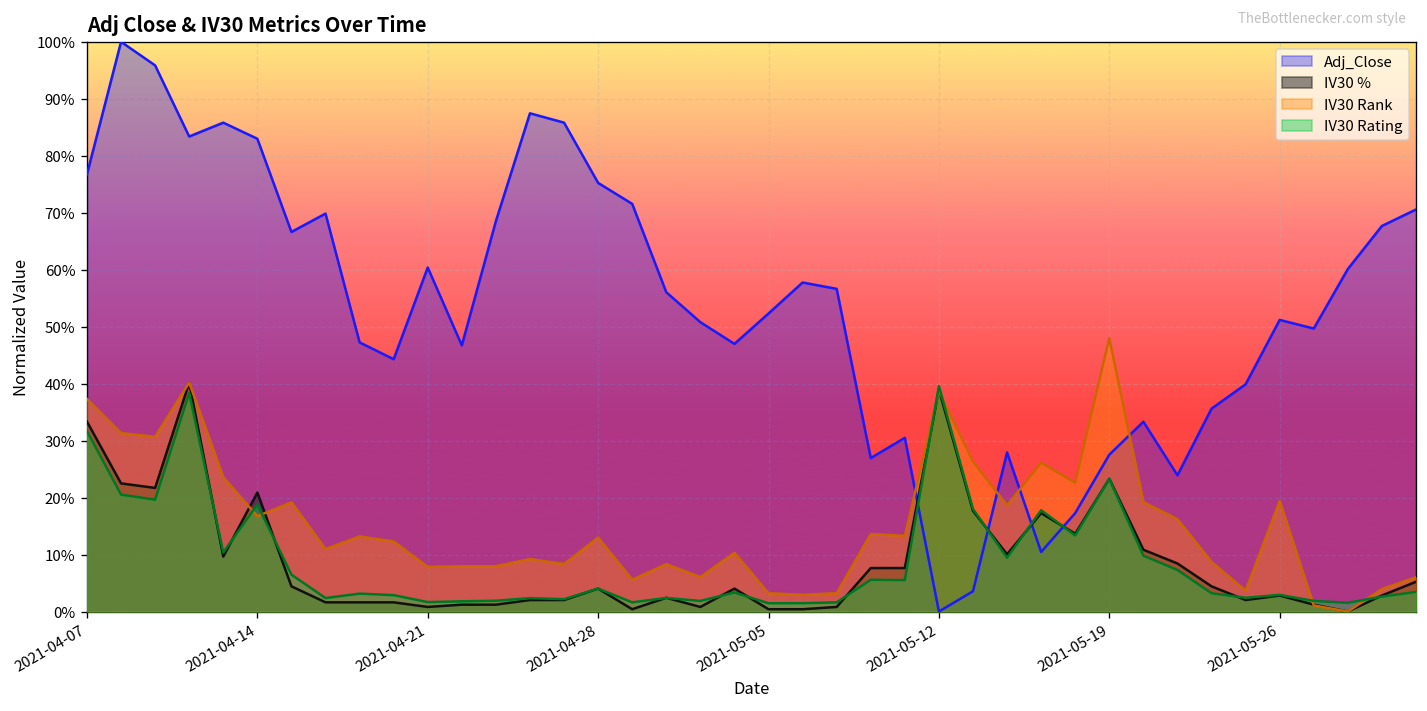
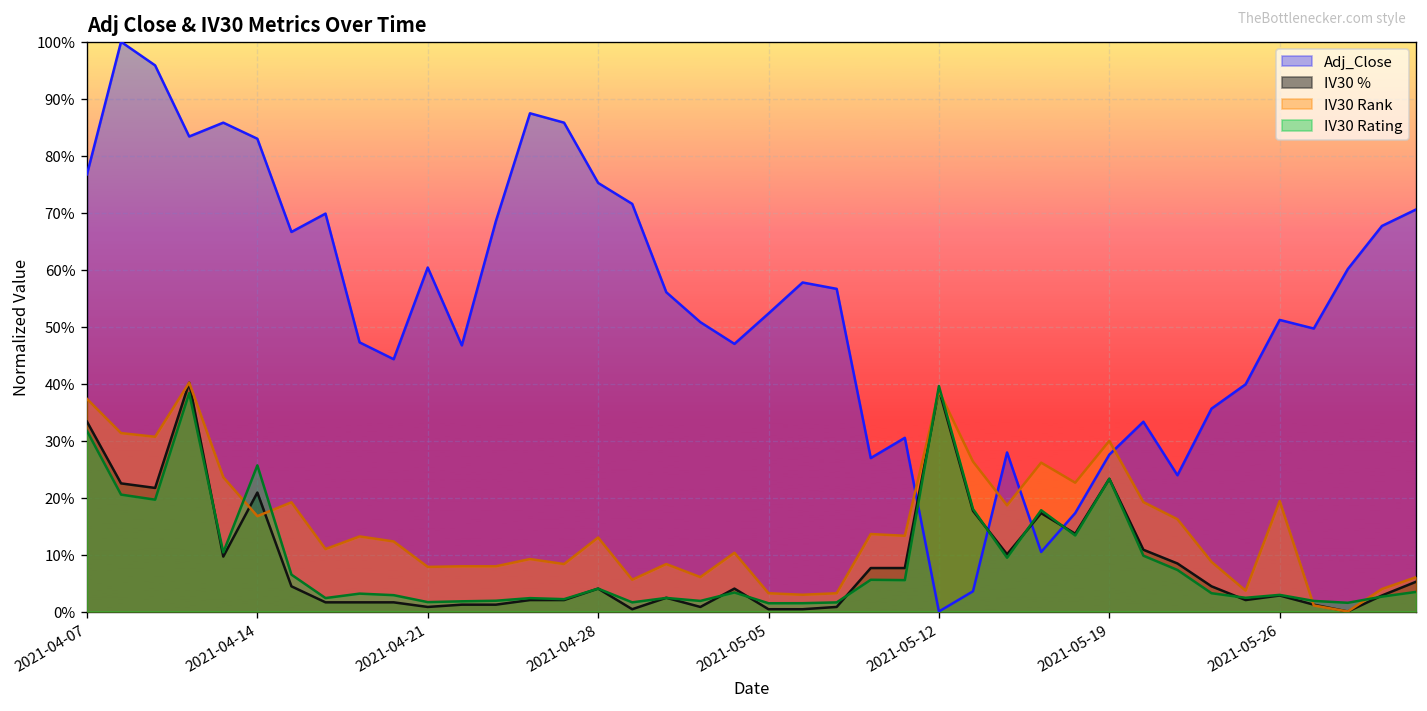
  {
    "Adj_Close": {
      "2021-04-07": "77%",
      "2021-04-14": "83%",
      "2021-04-21": "60%",
      "2021-04-28": "75%",
      "2021-05-05": "52%",
      "2021-05-12": "0%",
      "2021-05-19": "28%",
      "2021-05-26": "51%"
    },
    "IV30 %": {
      "2021-04-07": "33%",
      "2021-04-14": "21%",
      "2021-04-21": "1%",
      "2021-05-05": "0%"
    },
    "IV30 Rank": {
      "2021-04-07": "37%",
      "2021-04-14": "17%",
      "2021-04-21": "8%",
      "2021-04-28": "13%",
      "2021-05-05": "3%",
-     "2021-05-19": "48%",
+     "2021-05-19": "30%",
      "2021-05-26": "19%"
    },
    "IV30 Rating": {
      "2021-04-07": "32%",
-     "2021-04-14": "19%",
+     "2021-04-14": "26%",
      "2021-04-21": "2%",
      "2021-05-05": "1%",
      "2021-05-12": "40%"
    }
  }
